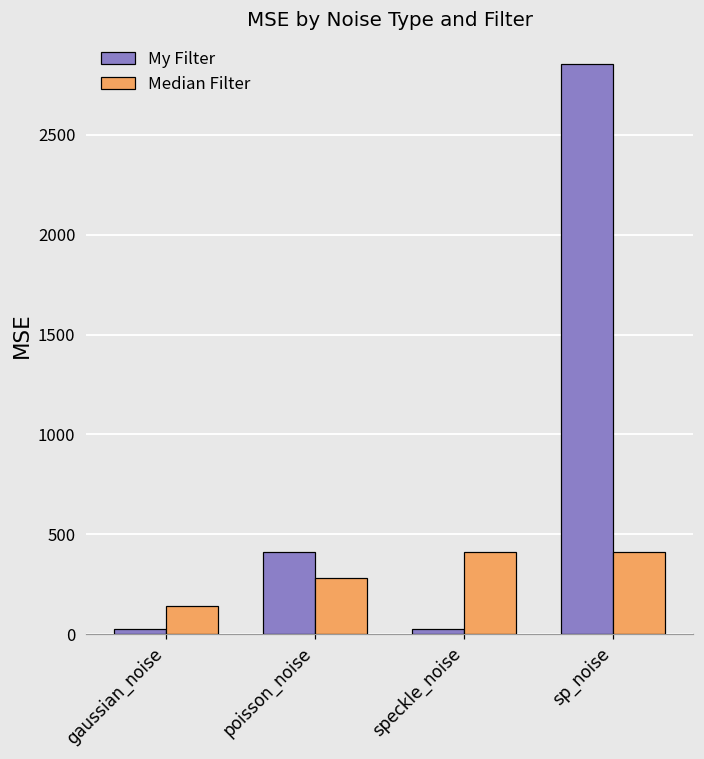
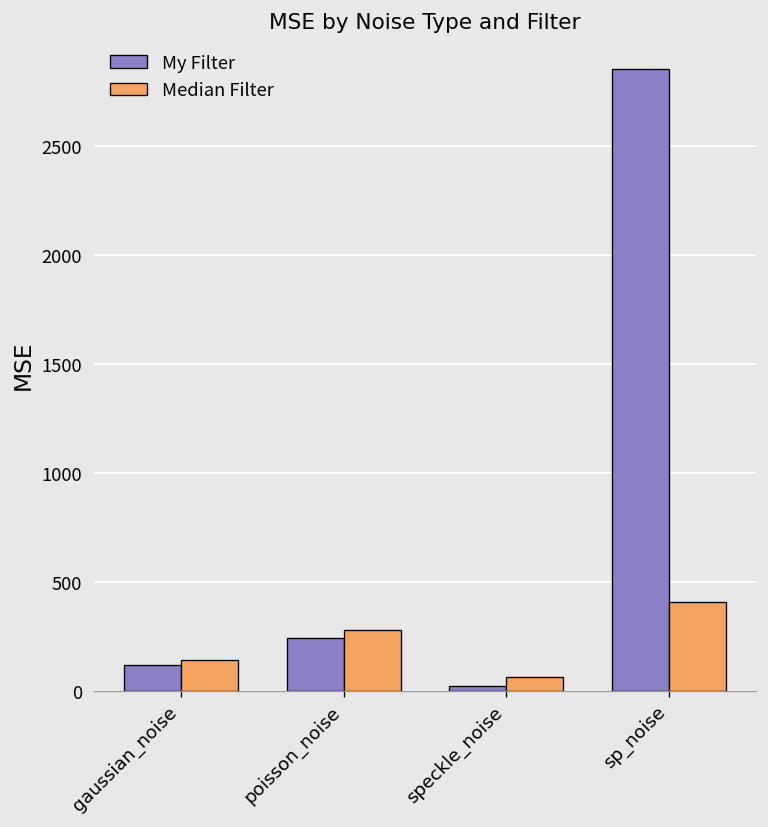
  {
    "My Filter": {
-     "gaussian_noise": 20,
-     "poisson_noise": 410,
+     "gaussian_noise": 120,
+     "poisson_noise": 240,
      "speckle_noise": 20,
      "sp_noise": 2850
    },
    "Median Filter": {
      "gaussian_noise": 140,
      "poisson_noise": 280,
-     "speckle_noise": 410,
+     "speckle_noise": 60,
      "sp_noise": 410
    }
  }
